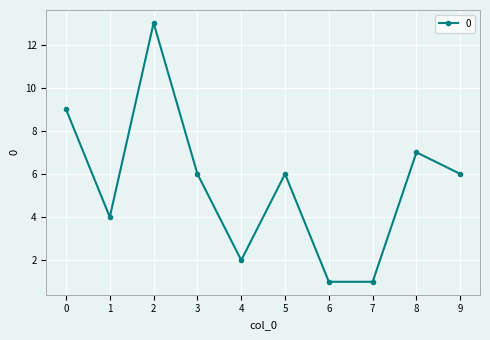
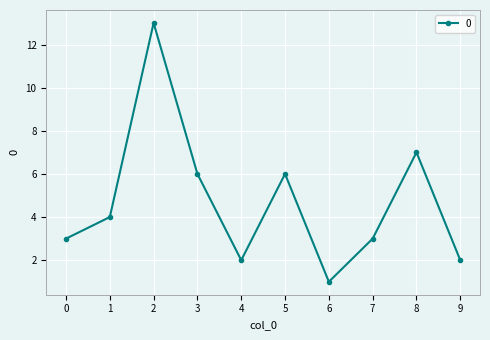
  {
-   "0": 9,
+   "0": 3,
    "1": 4,
    "2": 13,
    "3": 6,
    "4": 2,
    "5": 6,
    "6": 1,
-   "7": 1,
+   "7": 3,
    "8": 7,
-   "9": 6
+   "9": 2
  }
